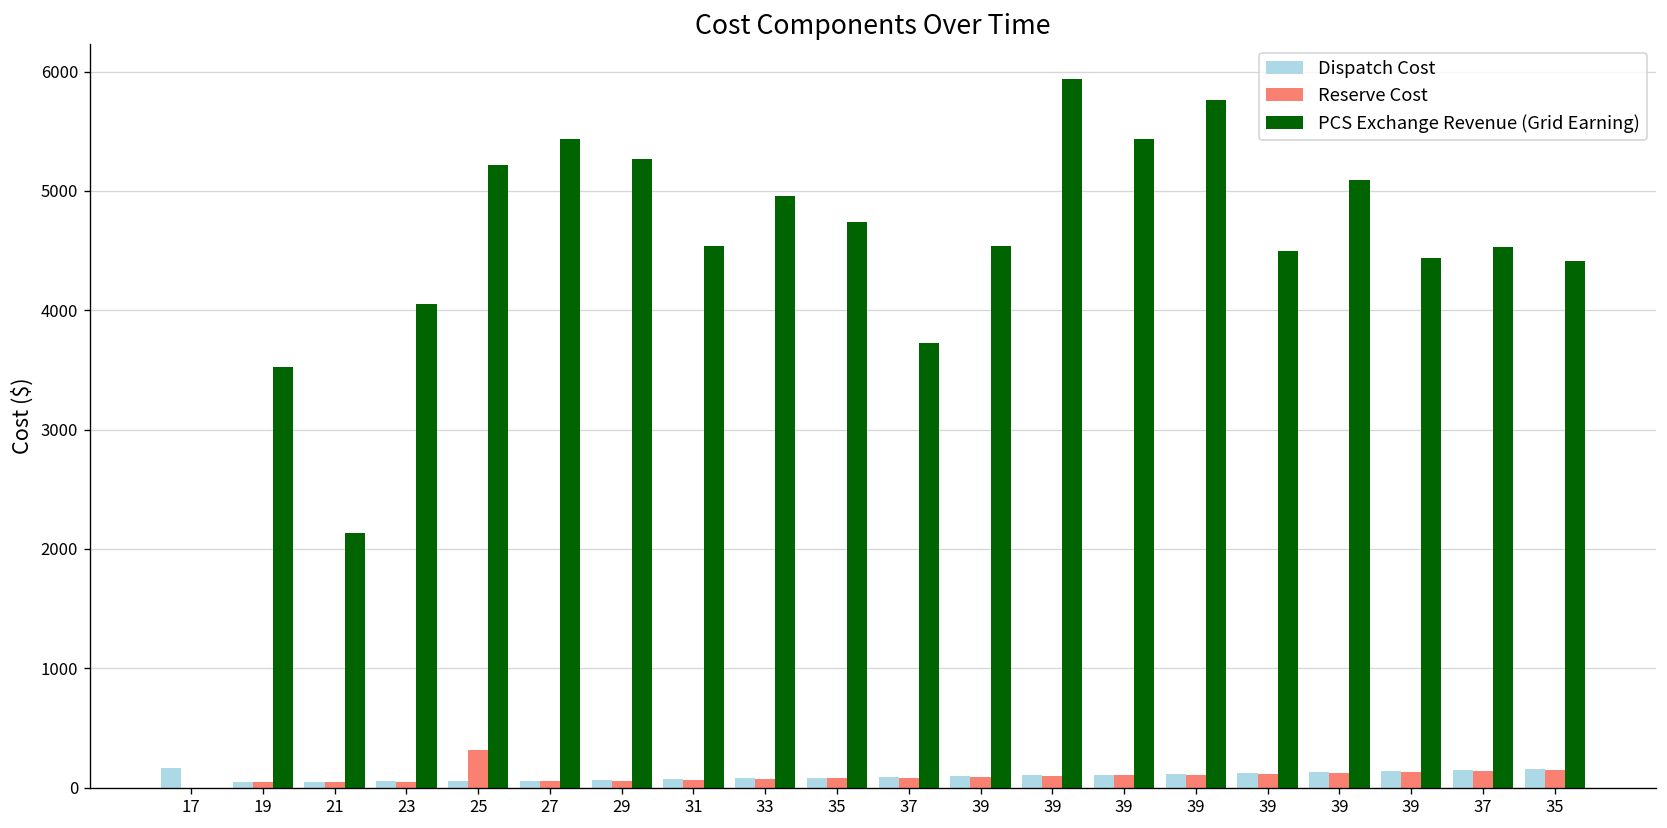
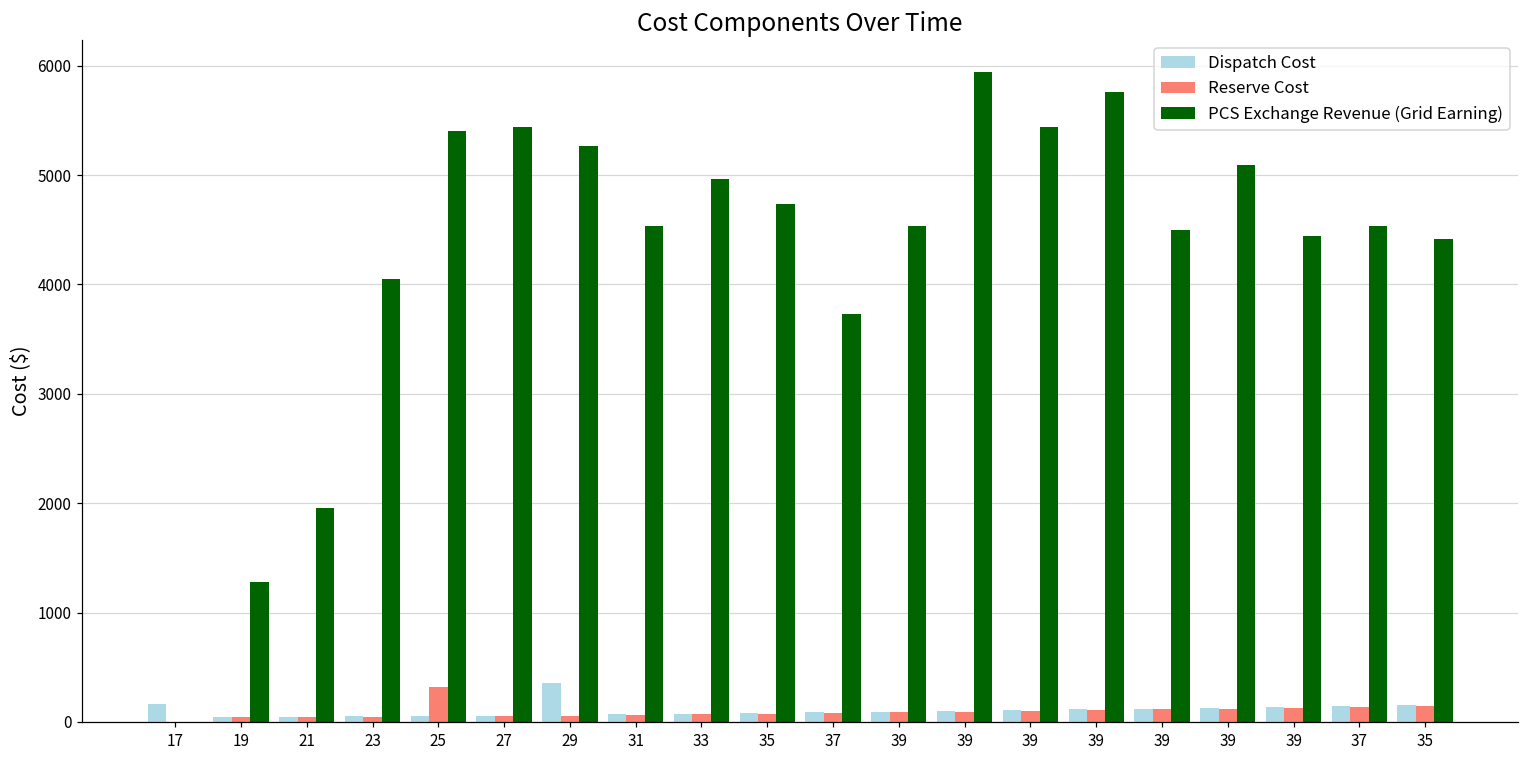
  {
    "Dispatch Cost": {
      "17": 200,
      "19": 0,
      "21": 0,
      "23": 100,
      "25": 100,
      "27": 100,
-     "29": 100,
+     "29": 400,
      "31": 100,
      "33": 100
    },
    "Reserve Cost": {
      "17": 0,
      "19": 0,
      "21": 0,
      "23": 0,
      "25": 300,
      "27": 100,
      "29": 100,
      "31": 100,
      "33": 100
    },
    "PCS Exchange Revenue (Grid Earning)": {
      "17": 0,
-     "19": 3500,
-     "21": 2100,
+     "19": 1300,
+     "21": 2000,
      "23": 4100,
-     "25": 5200,
+     "25": 5400,
      "27": 5400,
      "29": 5300,
      "31": 4500,
      "33": 5000
    }
  }
